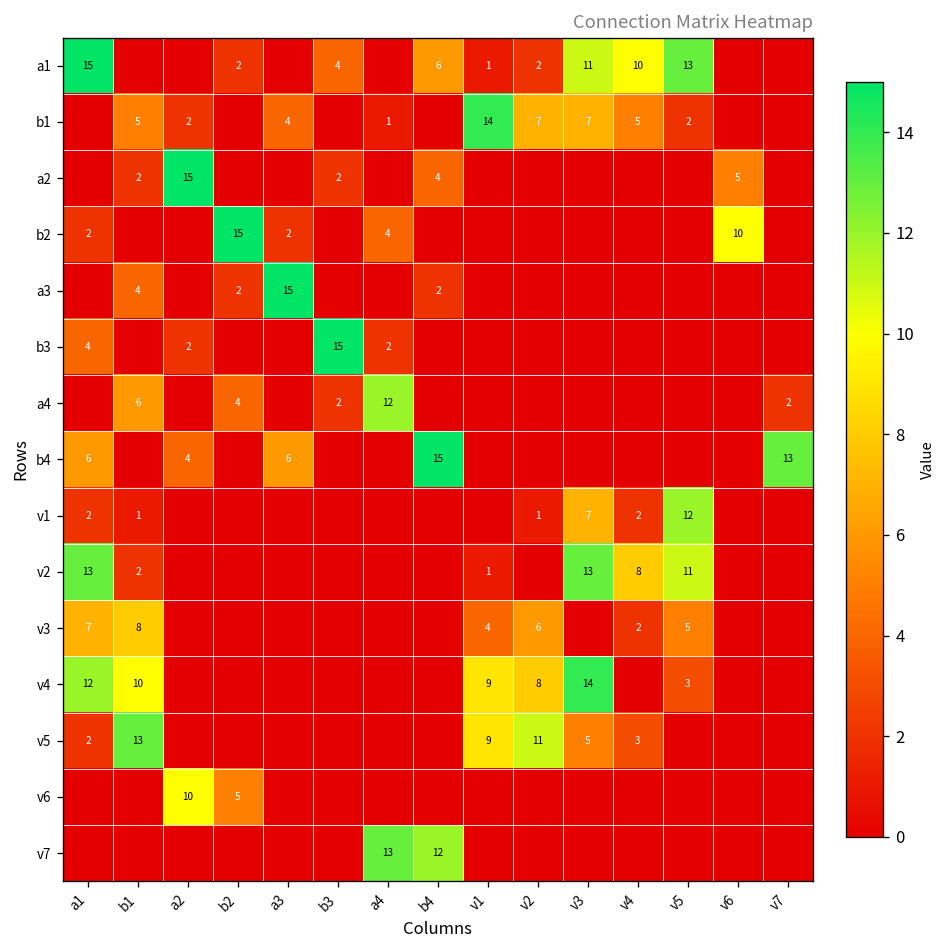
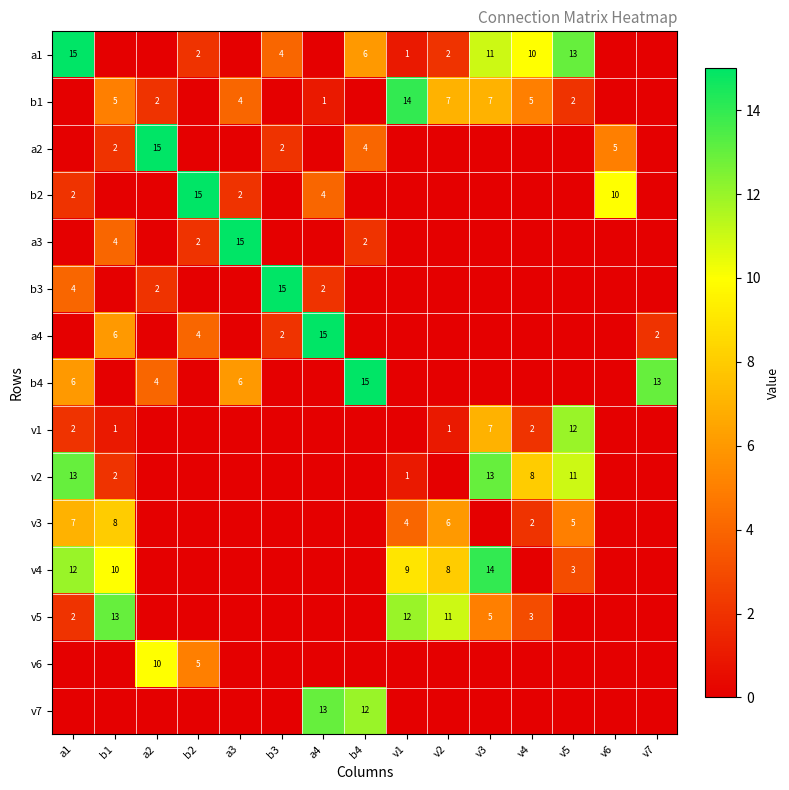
  {
    "a1": {
      "a1": 15,
      "b2": 2,
      "b3": 4,
      "b4": 6,
      "v1": 1,
      "v2": 2,
      "v3": 11,
      "v4": 10,
      "v5": 13
    },
    "b1": {
      "b1": 5,
      "a2": 2,
      "a3": 4,
      "a4": 1,
      "v1": 14,
      "v2": 7,
      "v3": 7,
      "v4": 5,
      "v5": 2
    },
    "a2": {
      "b1": 2,
      "a2": 15,
      "b3": 2,
      "b4": 4,
      "v6": 5
    },
    "b2": {
      "a1": 2,
      "b2": 15,
      "a3": 2,
      "a4": 4,
      "v6": 10
    },
    "a3": {
      "b1": 4,
      "b2": 2,
      "a3": 15,
      "b4": 2
    },
    "b3": {
      "a1": 4,
      "a2": 2,
      "b3": 15,
      "a4": 2
    },
    "a4": {
      "b1": 6,
      "b2": 4,
      "b3": 2,
-     "a4": 12,
+     "a4": 15,
      "v7": 2
    },
    "b4": {
      "a1": 6,
      "a2": 4,
      "a3": 6,
      "b4": 15,
      "v7": 13
    },
    "v1": {
      "a1": 2,
      "b1": 1,
      "v2": 1,
      "v3": 7,
      "v4": 2,
      "v5": 12
    },
    "v2": {
      "a1": 13,
      "b1": 2,
      "v1": 1,
      "v3": 13,
      "v4": 8,
      "v5": 11
    },
    "v3": {
      "a1": 7,
      "b1": 8,
      "v1": 4,
      "v2": 6,
      "v4": 2,
      "v5": 5
    },
    "v4": {
      "a1": 12,
      "b1": 10,
      "v1": 9,
      "v2": 8,
      "v3": 14,
      "v5": 3
    },
    "v5": {
      "a1": 2,
      "b1": 13,
-     "v1": 9,
+     "v1": 12,
      "v2": 11,
      "v3": 5,
      "v4": 3
    },
    "v6": {
      "a2": 10,
      "b2": 5
    },
    "v7": {
      "a4": 13,
      "b4": 12
    }
  }
